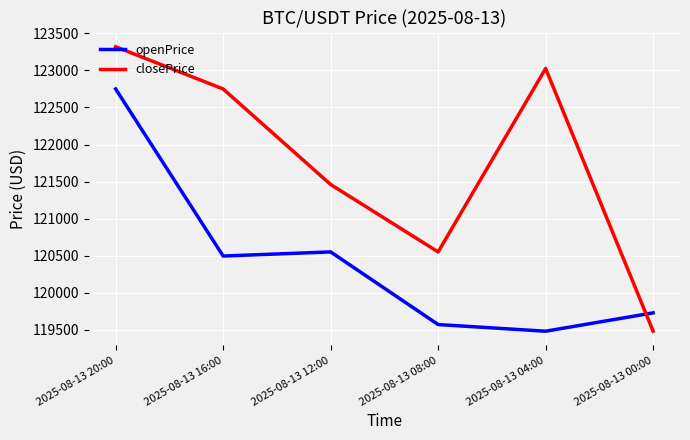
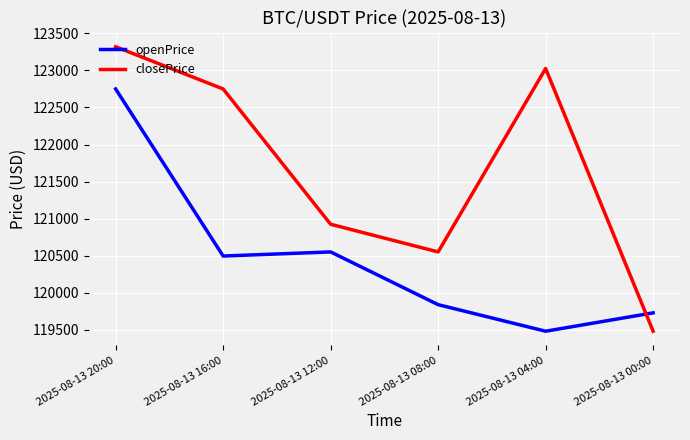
  {
    "openPrice": {
      "2025-08-13 20:00": 122700,
      "2025-08-13 16:00": 120500,
      "2025-08-13 12:00": 120600,
-     "2025-08-13 08:00": 119600,
+     "2025-08-13 08:00": 119800,
      "2025-08-13 04:00": 119500,
      "2025-08-13 00:00": 119700
    },
    "closePrice": {
      "2025-08-13 20:00": 123300,
      "2025-08-13 16:00": 122700,
-     "2025-08-13 12:00": 121500,
+     "2025-08-13 12:00": 120900,
      "2025-08-13 08:00": 120600,
      "2025-08-13 04:00": 123000,
      "2025-08-13 00:00": 119500
    }
  }
